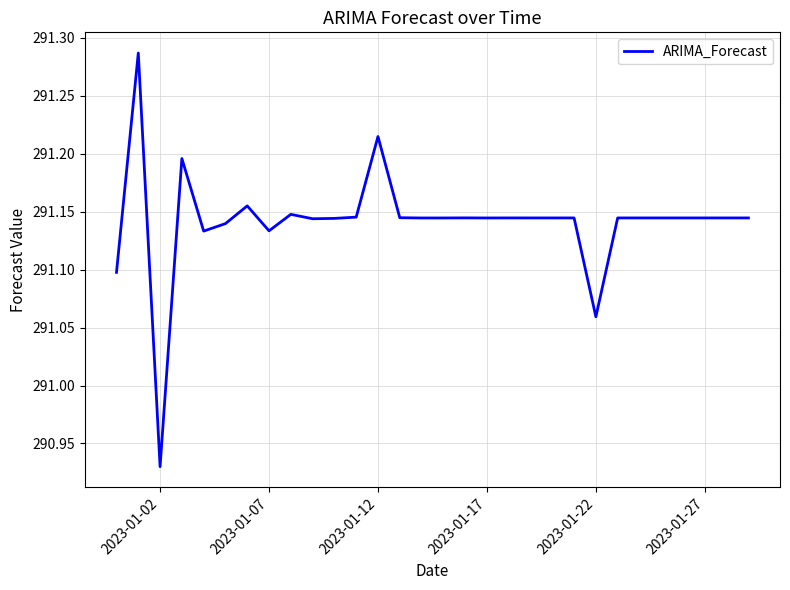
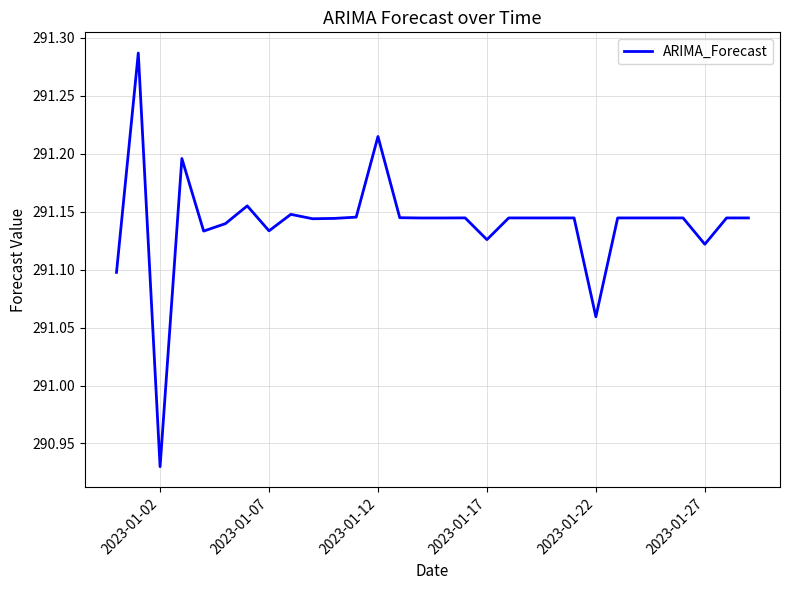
  {
    "2023-01-02": 290.930,
    "2023-01-07": 291.134,
    "2023-01-12": 291.215,
-   "2023-01-17": 291.145,
+   "2023-01-17": 291.126,
    "2023-01-22": 291.059,
-   "2023-01-27": 291.145
+   "2023-01-27": 291.122
  }
